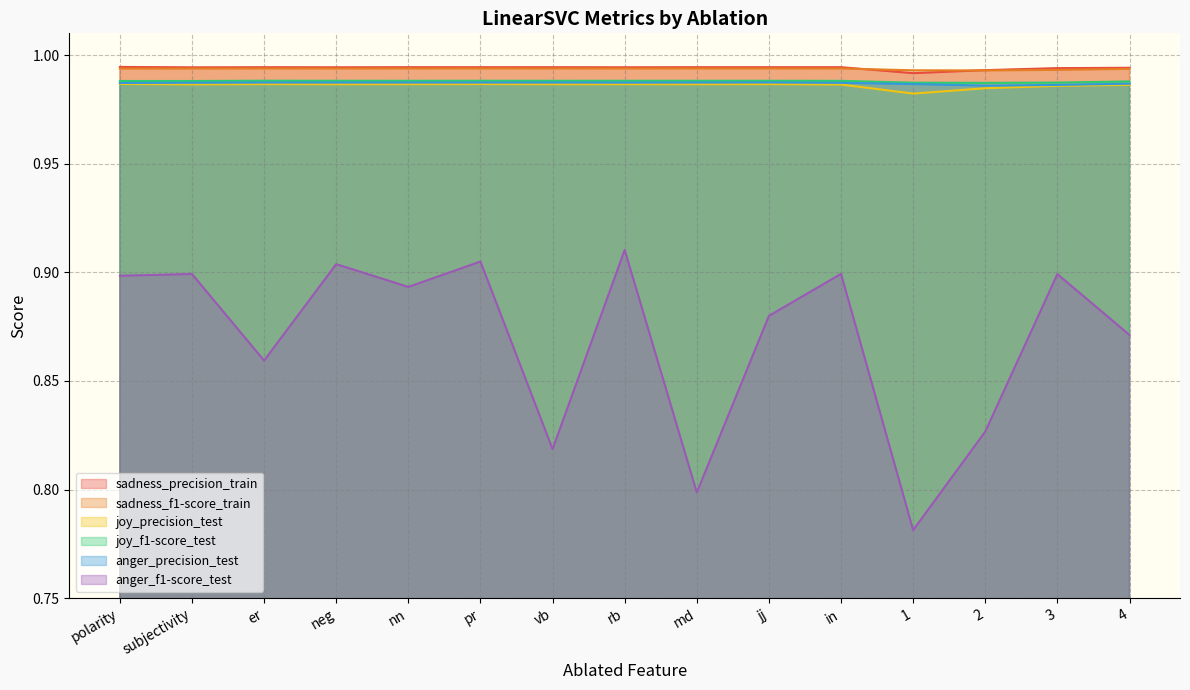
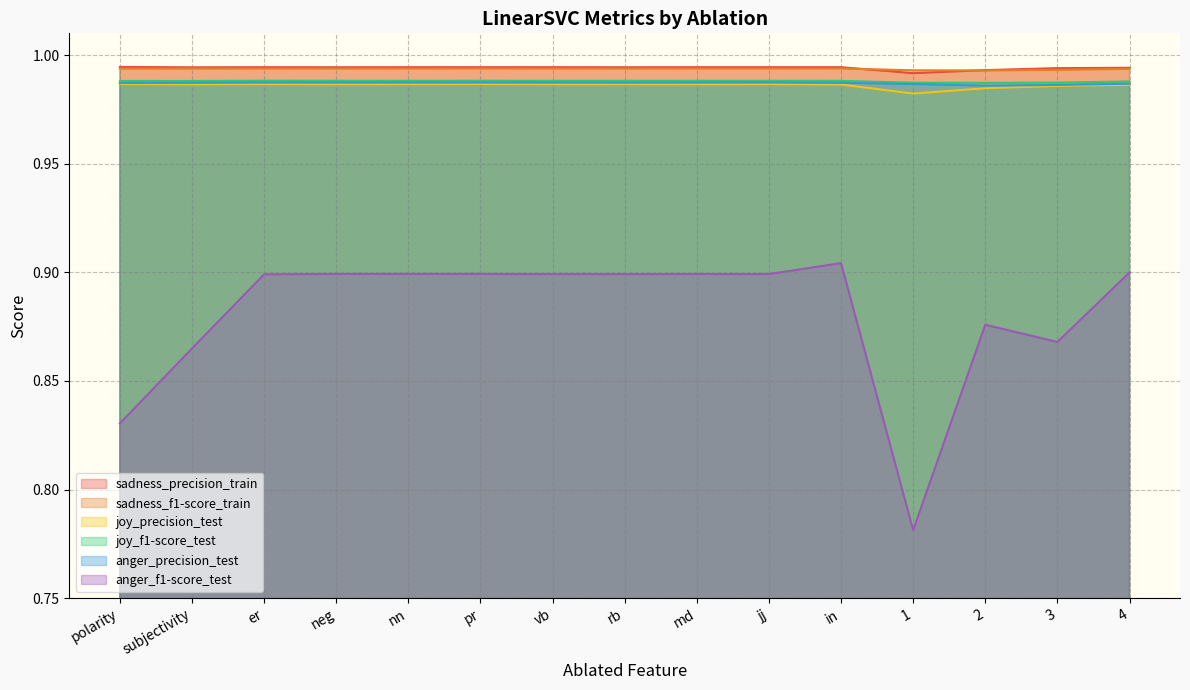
  {
    "joy_f1-score_test": {
      "2": 0.987
    },
    "anger_precision_test": {
      "2": 0.986
    },
    "anger_f1-score_test": {
-     "polarity": 0.898,
-     "subjectivity": 0.899,
-     "er": 0.859,
-     "neg": 0.904,
-     "nn": 0.893,
-     "pr": 0.905,
-     "vb": 0.819,
-     "rb": 0.910,
-     "md": 0.799,
-     "jj": 0.880,
-     "in": 0.899,
+     "polarity": 0.830,
+     "subjectivity": 0.865,
+     "er": 0.899,
+     "neg": 0.899,
+     "nn": 0.899,
+     "pr": 0.899,
+     "vb": 0.899,
+     "rb": 0.899,
+     "md": 0.899,
+     "jj": 0.899,
+     "in": 0.904,
      "1": 0.781,
-     "2": 0.827,
-     "3": 0.899,
-     "4": 0.871
+     "2": 0.876,
+     "3": 0.868,
+     "4": 0.900
    }
  }
